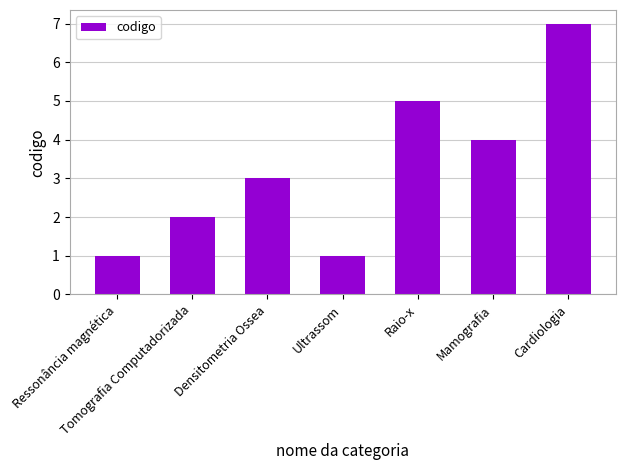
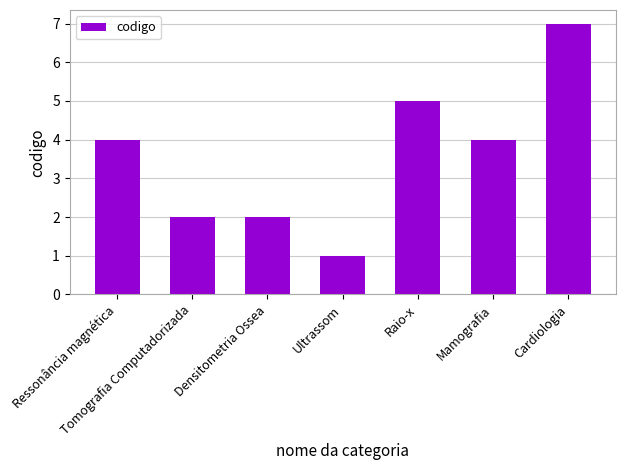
  {
-   "Ressonância magnética": 1,
+   "Ressonância magnética": 4,
    "Tomografia Computadorizada": 2,
-   "Densitometria Ossea": 3,
+   "Densitometria Ossea": 2,
    "Ultrassom": 1,
    "Raio-x": 5,
    "Mamografia": 4,
    "Cardiologia": 7
  }
